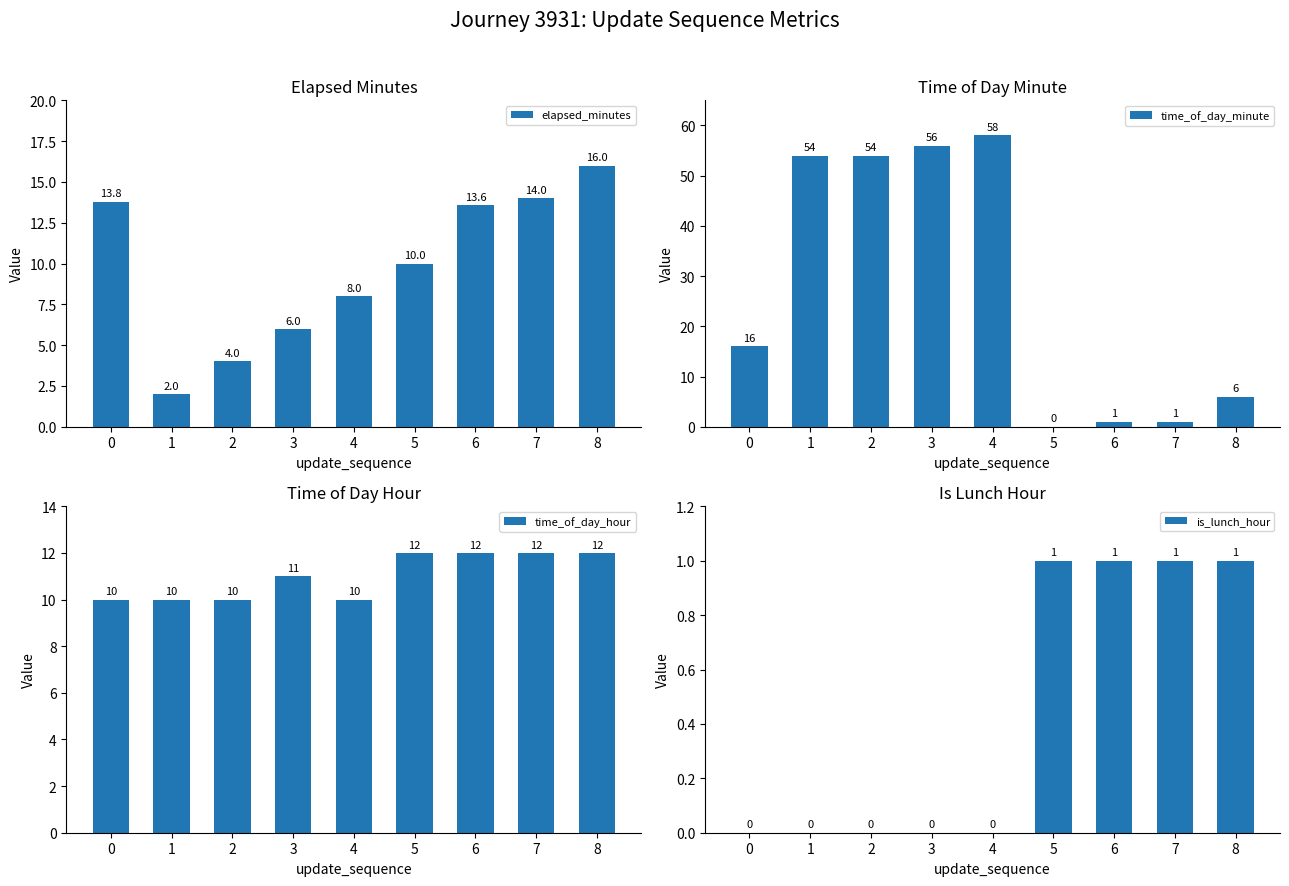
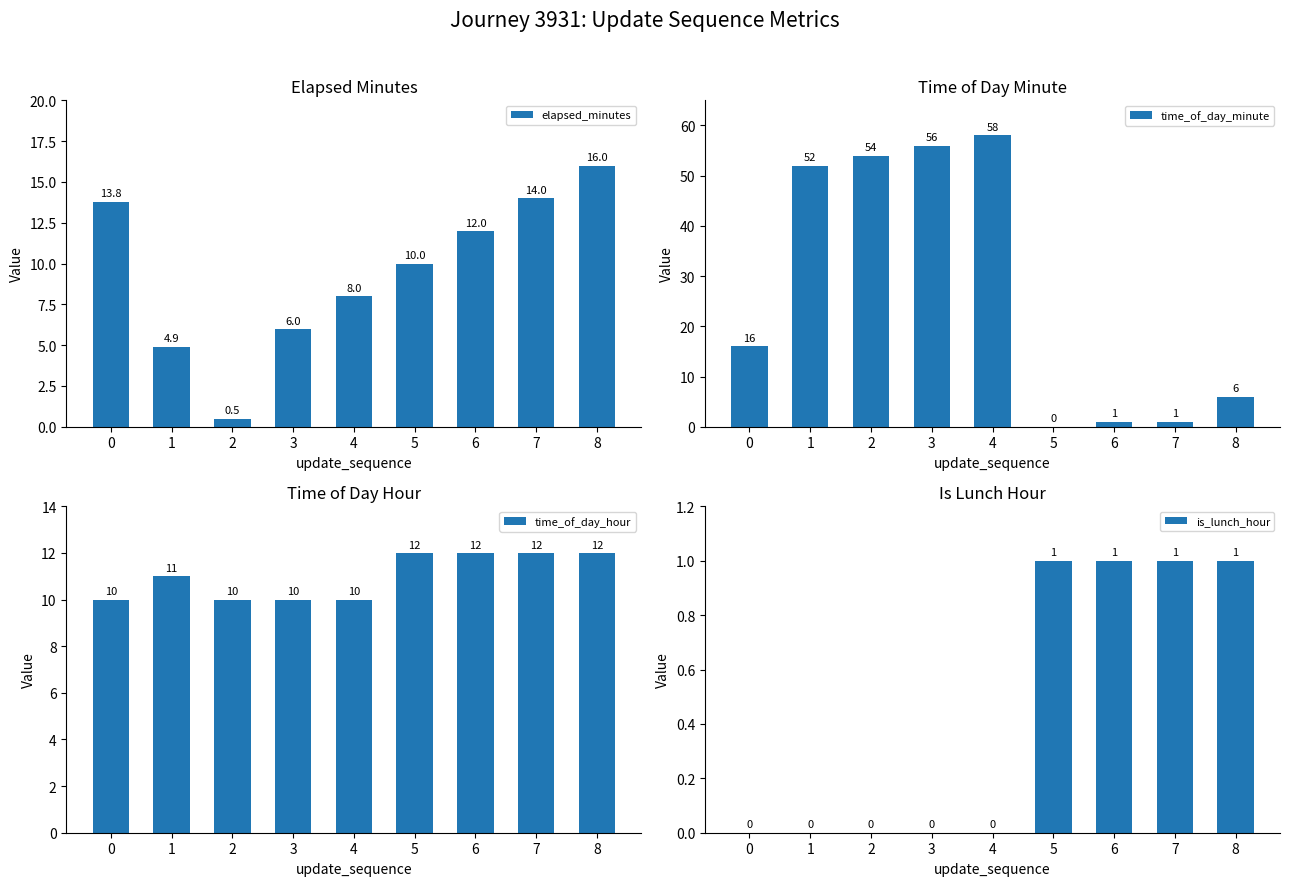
  {
    "Elapsed Minutes": {
      "0": 13.8,
-     "1": 2.0,
-     "2": 4.0,
+     "1": 4.9,
+     "2": 0.5,
      "3": 6.0,
      "4": 8.0,
      "5": 10.0,
-     "6": 13.6,
+     "6": 12.0,
      "7": 14.0,
      "8": 16.0
    },
    "Time of Day Minute": {
      "0": 16,
-     "1": 54,
+     "1": 52,
      "2": 54,
      "3": 56,
      "4": 58,
      "5": 0,
      "6": 1,
      "7": 1,
      "8": 6
    },
    "Time of Day Hour": {
      "0": 10,
-     "1": 10,
+     "1": 11,
      "2": 10,
-     "3": 11,
+     "3": 10,
      "4": 10,
      "5": 12,
      "6": 12,
      "7": 12,
      "8": 12
    },
    "Is Lunch Hour": {
      "0": 0,
      "1": 0,
      "2": 0,
      "3": 0,
      "4": 0,
      "5": 1,
      "6": 1,
      "7": 1,
      "8": 1
    }
  }
